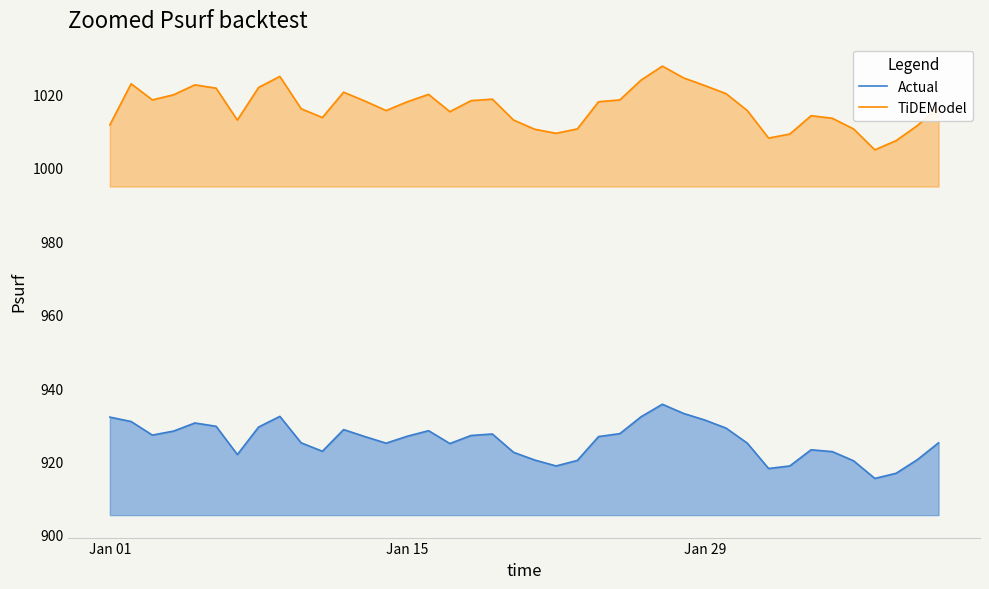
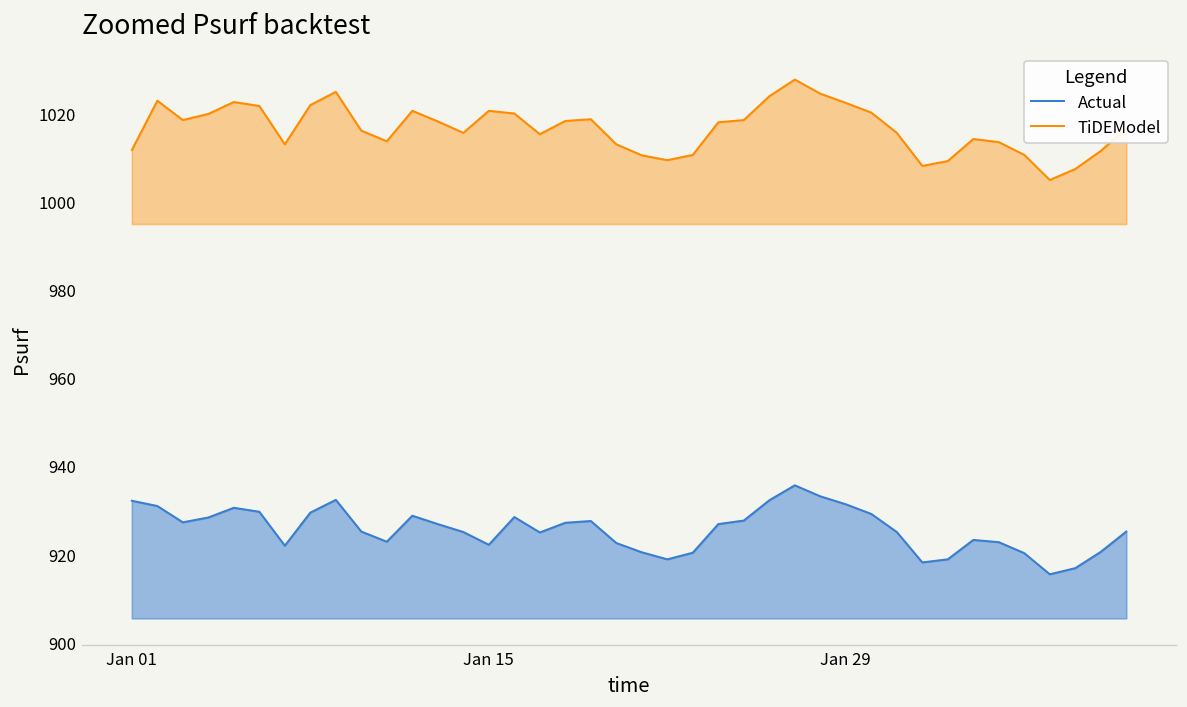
  {
    "Actual": {
      "Jan 01": 932,
-     "Jan 15": 927,
+     "Jan 15": 922,
      "Jan 29": 931
    },
    "TiDEModel": {
      "Jan 01": 1012,
-     "Jan 15": 1018,
+     "Jan 15": 1021,
      "Jan 29": 1022
    }
  }
